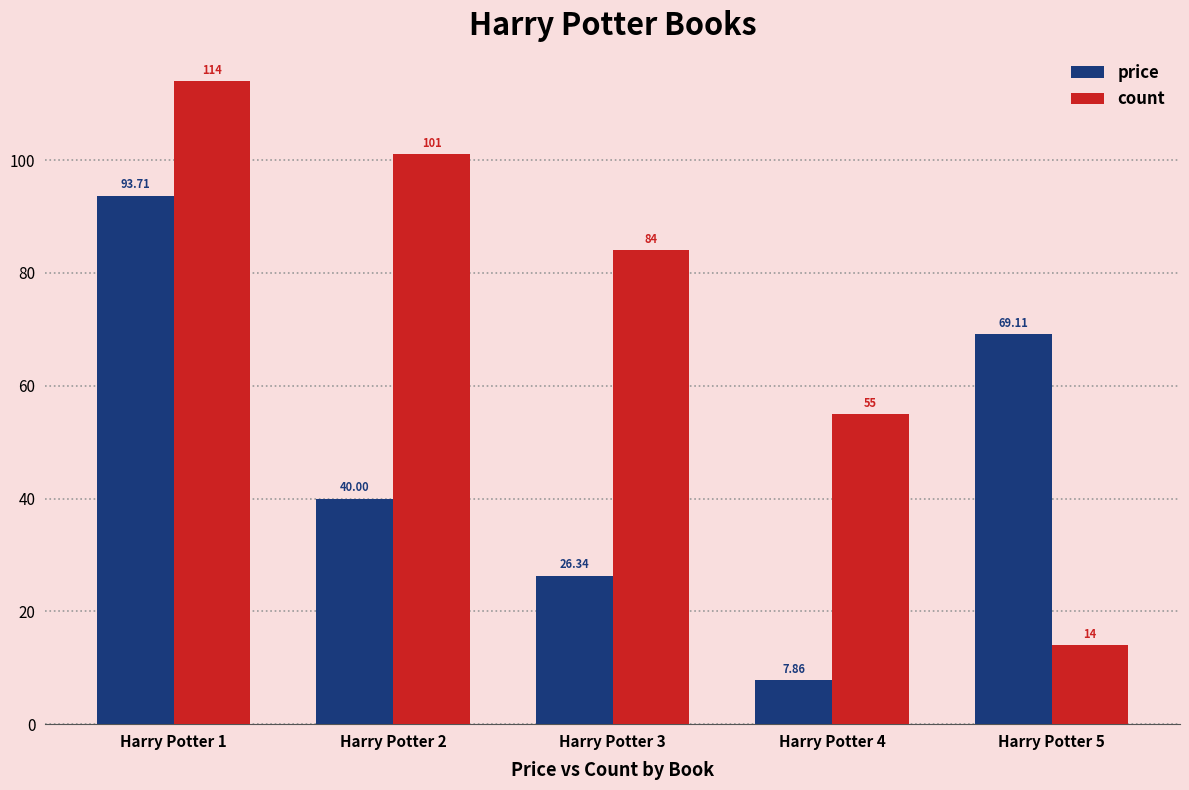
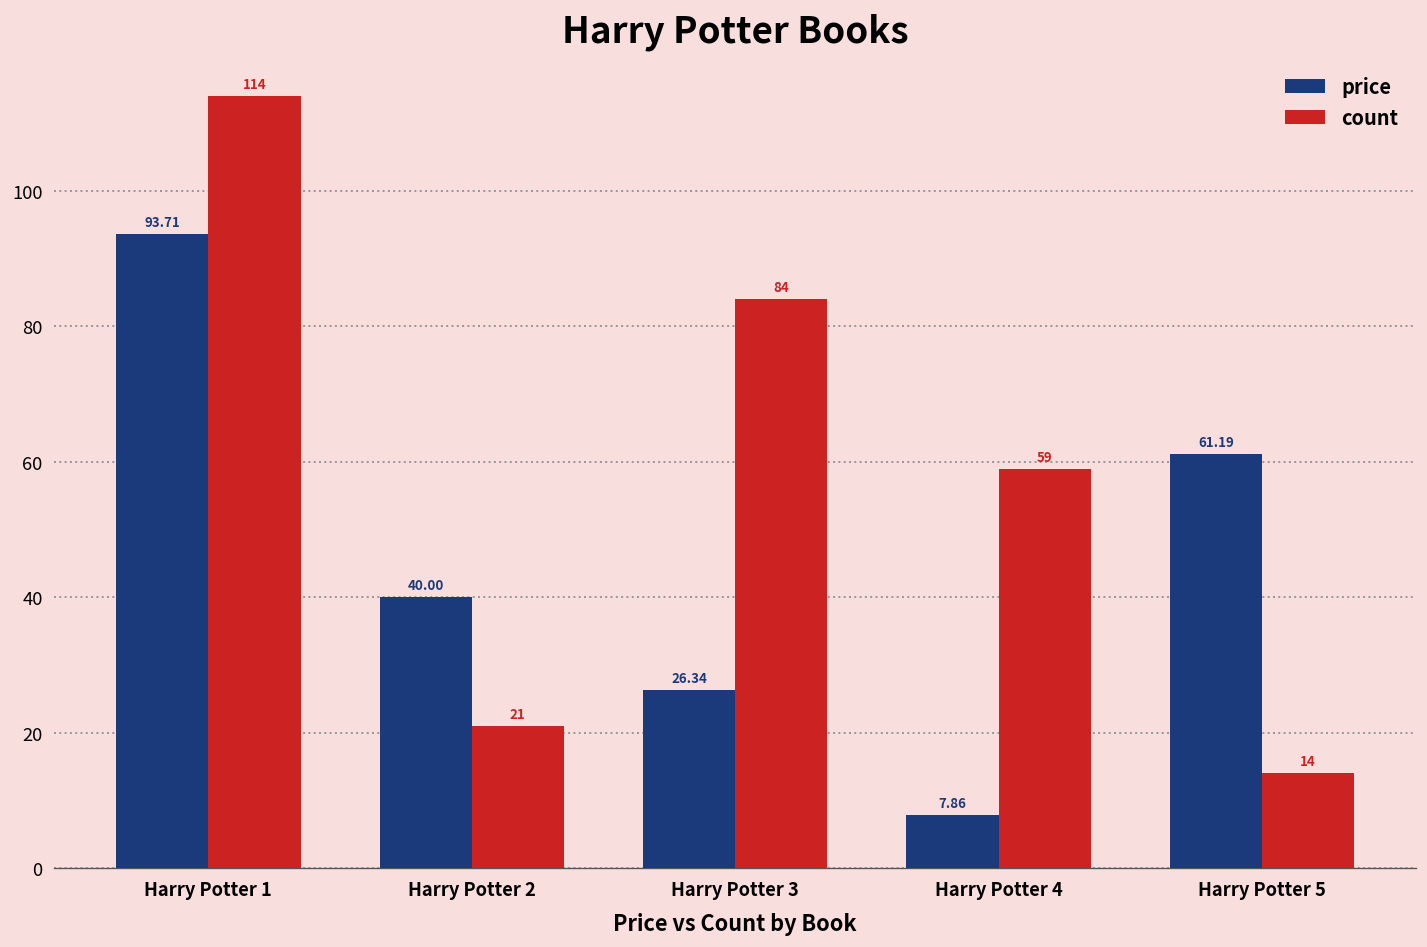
  {
    "price": {
      "Harry Potter 1": 93.71,
      "Harry Potter 2": 40.00,
      "Harry Potter 3": 26.34,
      "Harry Potter 4": 7.86,
-     "Harry Potter 5": 69.11
+     "Harry Potter 5": 61.19
    },
    "count": {
      "Harry Potter 1": 114,
-     "Harry Potter 2": 101,
+     "Harry Potter 2": 21,
      "Harry Potter 3": 84,
-     "Harry Potter 4": 55,
+     "Harry Potter 4": 59,
      "Harry Potter 5": 14
    }
  }
